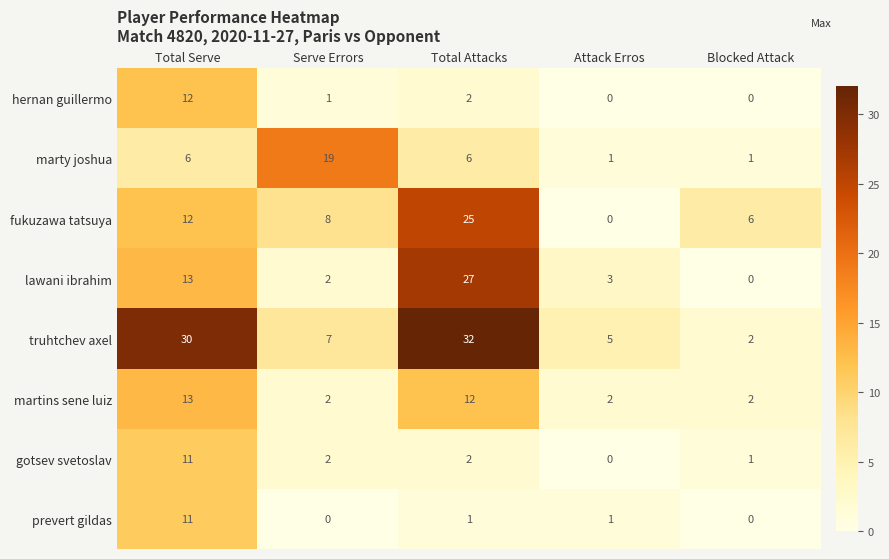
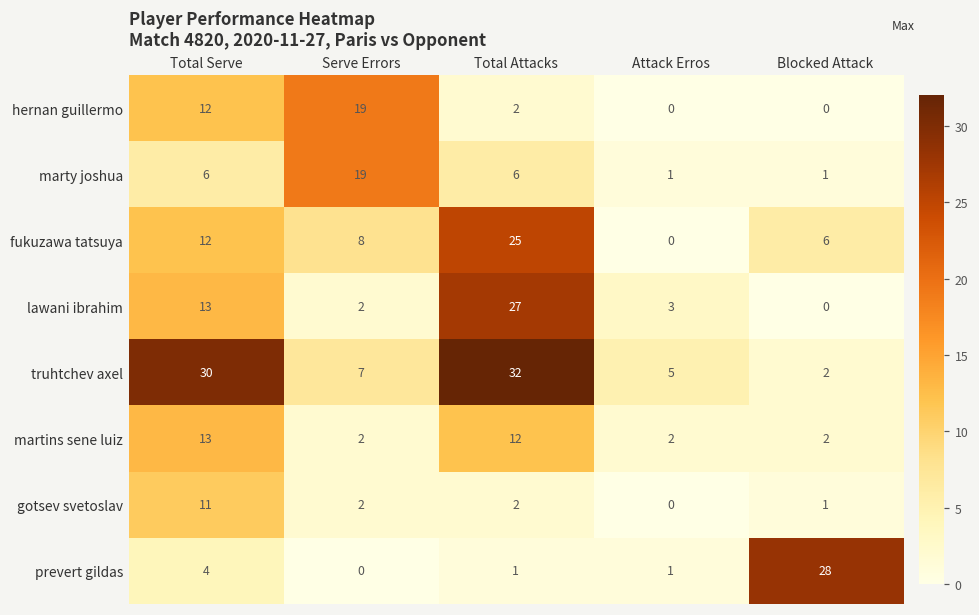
  {
    "hernan guillermo": {
      "Total Serve": 12,
-     "Serve Errors": 1,
+     "Serve Errors": 19,
      "Total Attacks": 2,
      "Attack Erros": 0,
      "Blocked Attack": 0
    },
    "marty joshua": {
      "Total Serve": 6,
      "Serve Errors": 19,
      "Total Attacks": 6,
      "Attack Erros": 1,
      "Blocked Attack": 1
    },
    "fukuzawa tatsuya": {
      "Total Serve": 12,
      "Serve Errors": 8,
      "Total Attacks": 25,
      "Attack Erros": 0,
      "Blocked Attack": 6
    },
    "lawani ibrahim": {
      "Total Serve": 13,
      "Serve Errors": 2,
      "Total Attacks": 27,
      "Attack Erros": 3,
      "Blocked Attack": 0
    },
    "truhtchev axel": {
      "Total Serve": 30,
      "Serve Errors": 7,
      "Total Attacks": 32,
      "Attack Erros": 5,
      "Blocked Attack": 2
    },
    "martins sene luiz": {
      "Total Serve": 13,
      "Serve Errors": 2,
      "Total Attacks": 12,
      "Attack Erros": 2,
      "Blocked Attack": 2
    },
    "gotsev svetoslav": {
      "Total Serve": 11,
      "Serve Errors": 2,
      "Total Attacks": 2,
      "Attack Erros": 0,
      "Blocked Attack": 1
    },
    "prevert gildas": {
-     "Total Serve": 11,
+     "Total Serve": 4,
      "Serve Errors": 0,
      "Total Attacks": 1,
      "Attack Erros": 1,
-     "Blocked Attack": 0
+     "Blocked Attack": 28
    }
  }
